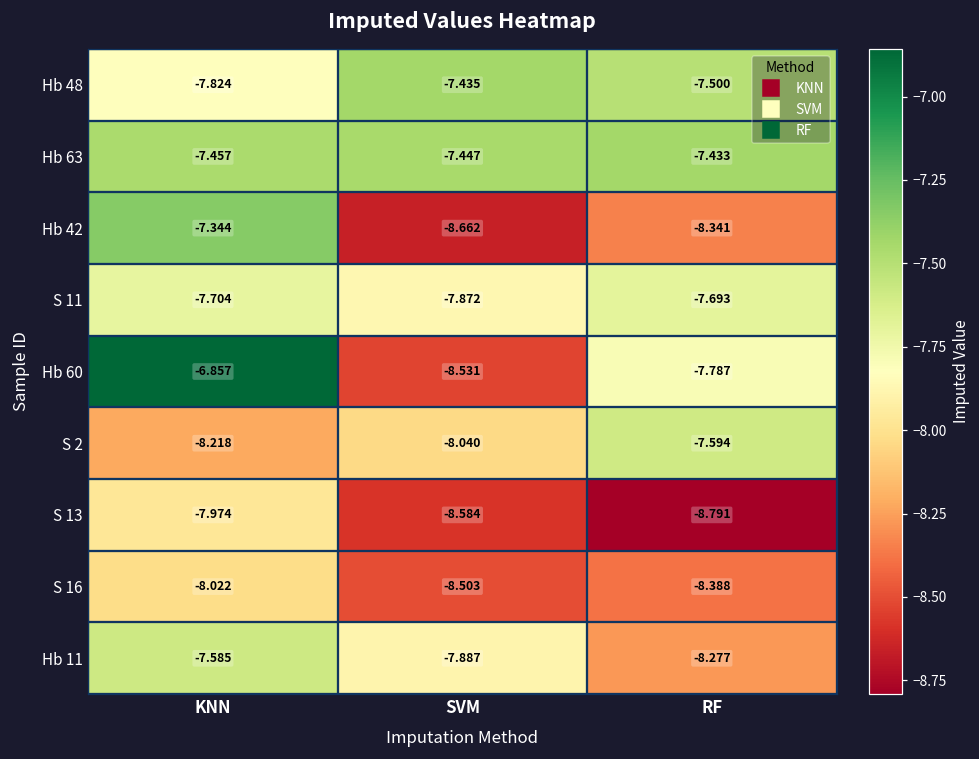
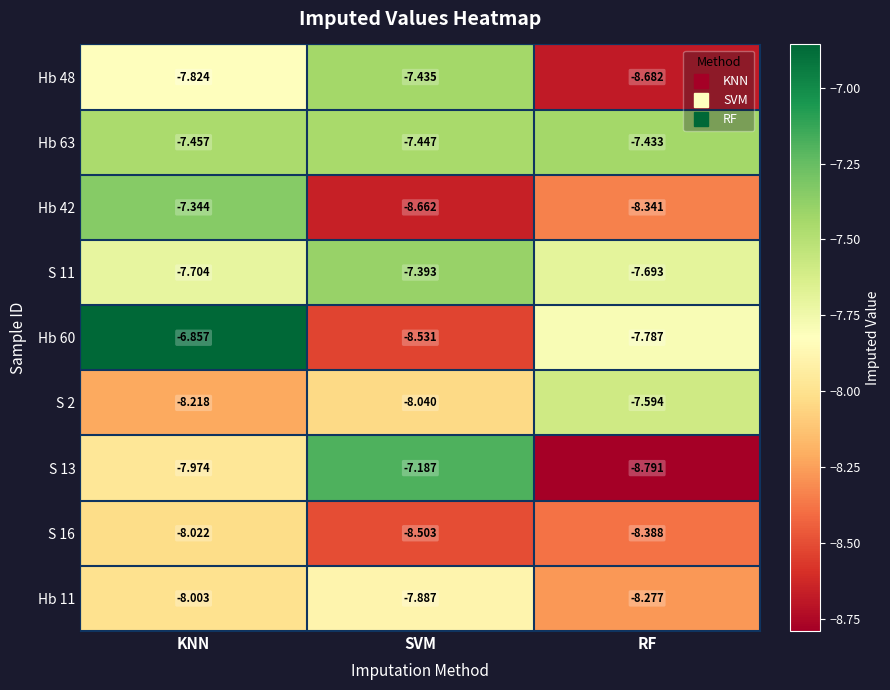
  {
    "Hb 48": {
-     "RF": -7.500
+     "RF": -8.682
    },
    "S 11": {
-     "SVM": -7.872
+     "SVM": -7.393
    },
    "S 13": {
-     "SVM": -8.584
+     "SVM": -7.187
    },
    "Hb 11": {
-     "KNN": -7.585
+     "KNN": -8.003
    }
  }
